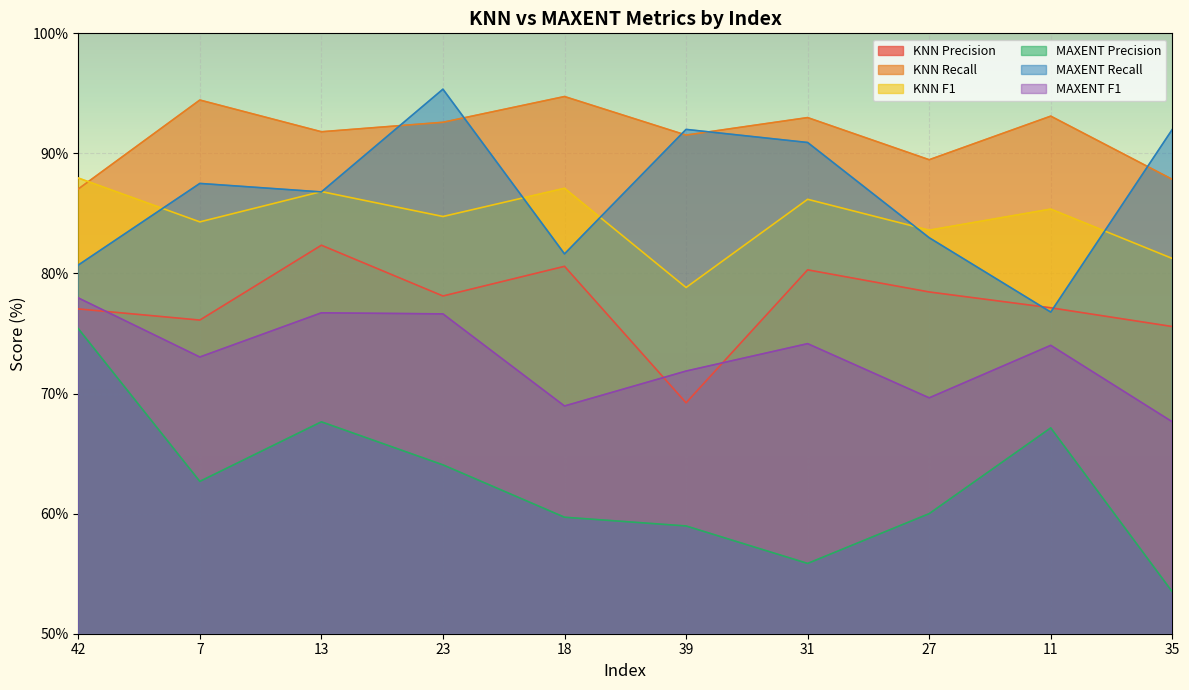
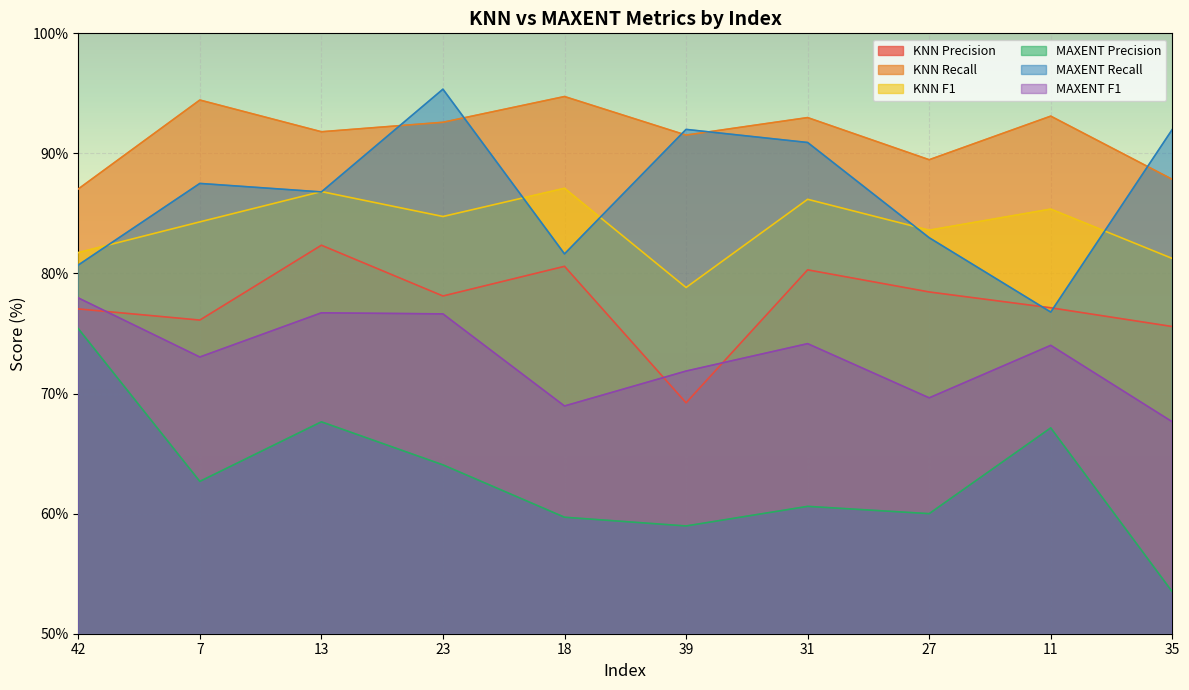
  {
    "KNN F1": {
-     "42": "88.0%",
+     "42": "81.7%",
      "7": "84.3%",
      "23": "84.7%",
      "18": "87.1%",
      "39": "78.8%",
      "31": "86.2%",
      "27": "83.6%",
      "11": "85.4%",
      "35": "81.3%"
    },
    "MAXENT Precision": {
      "42": "75.4%",
      "7": "62.7%",
      "13": "67.6%",
      "23": "64.1%",
      "18": "59.7%",
      "39": "59.0%",
-     "31": "55.9%",
+     "31": "60.6%",
      "27": "60.0%",
      "11": "67.1%",
      "35": "53.5%"
    },
    "MAXENT Recall": {
      "42": "80.7%",
      "7": "87.5%",
      "23": "95.3%",
      "18": "81.6%",
      "39": "92.0%",
      "31": "90.9%",
      "27": "83.0%",
      "11": "76.8%",
      "35": "92.0%"
    },
    "MAXENT F1": {
      "42": "78.0%",
      "7": "73.0%",
      "13": "76.7%",
      "23": "76.6%",
      "18": "69.0%",
      "39": "71.9%",
      "31": "74.2%",
      "27": "69.6%",
      "11": "74.0%",
      "35": "67.6%"
    }
  }
